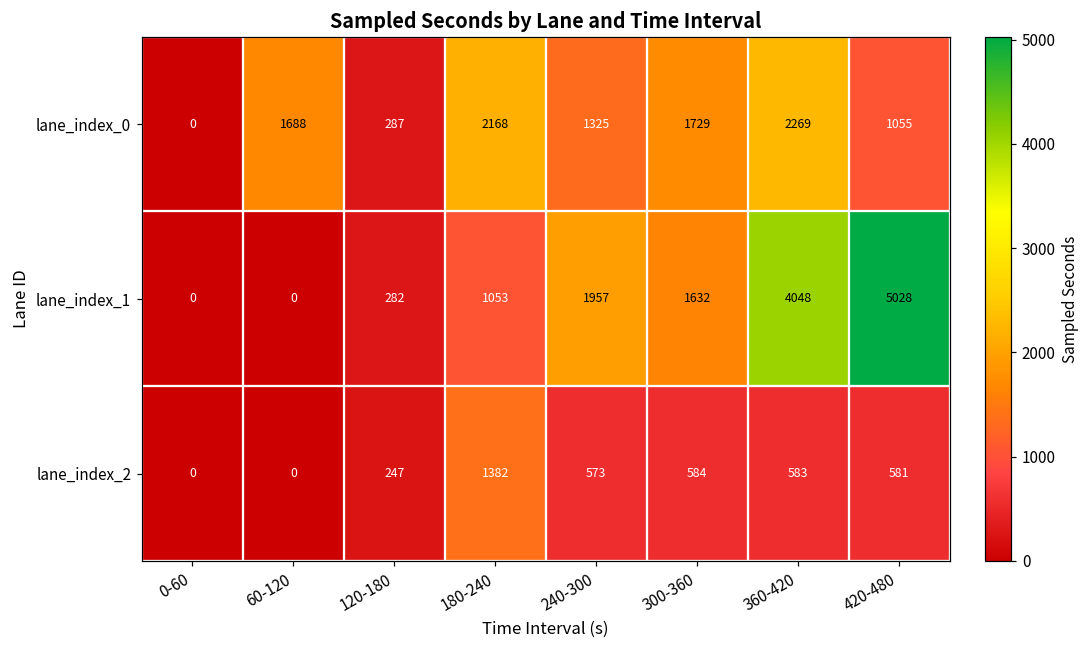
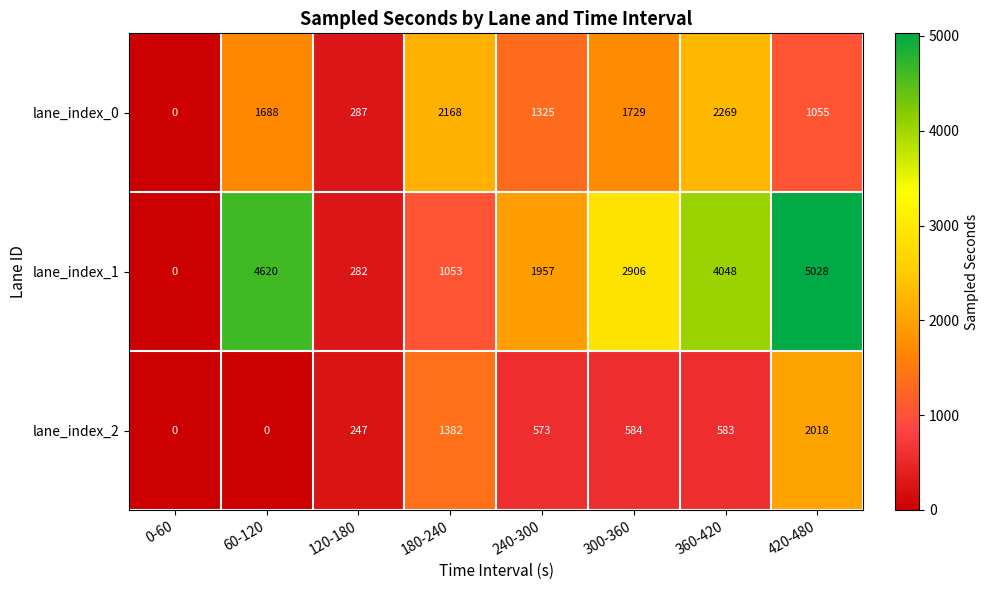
  {
    "lane_index_0": {
      "0-60": 0,
      "60-120": 1688,
      "120-180": 287,
      "180-240": 2168,
      "240-300": 1325,
      "300-360": 1729,
      "360-420": 2269,
      "420-480": 1055
    },
    "lane_index_1": {
      "0-60": 0,
-     "60-120": 0,
+     "60-120": 4620,
      "120-180": 282,
      "180-240": 1053,
      "240-300": 1957,
-     "300-360": 1632,
+     "300-360": 2906,
      "360-420": 4048,
      "420-480": 5028
    },
    "lane_index_2": {
      "0-60": 0,
      "60-120": 0,
      "120-180": 247,
      "180-240": 1382,
      "240-300": 573,
      "300-360": 584,
      "360-420": 583,
-     "420-480": 581
+     "420-480": 2018
    }
  }
